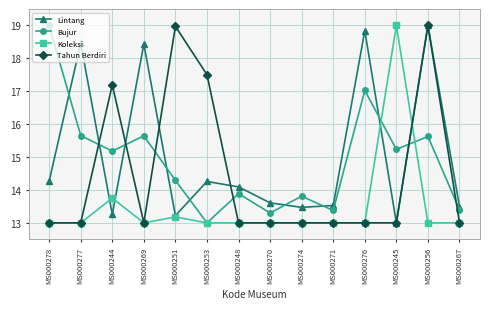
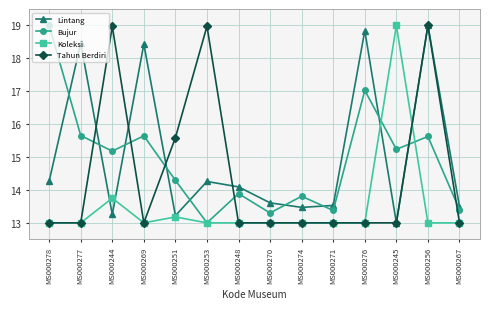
  {
    "Tahun Berdiri": {
-     "MS000244": 17.2,
-     "MS000251": 19.0,
-     "MS000253": 17.5
+     "MS000244": 19.0,
+     "MS000251": 15.6,
+     "MS000253": 19.0
    }
  }
